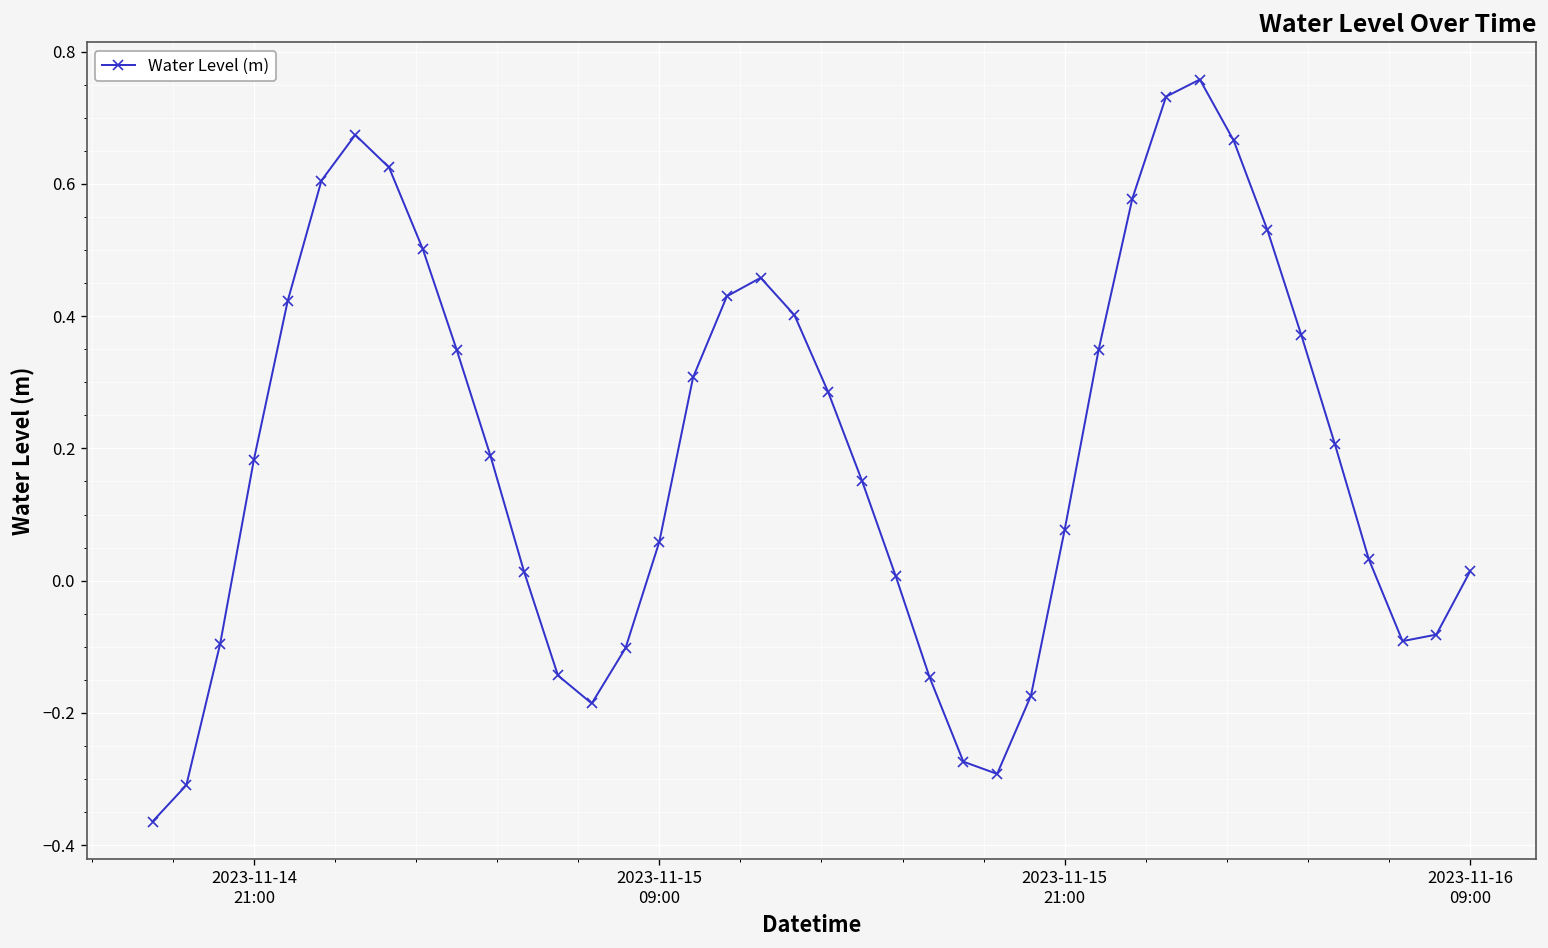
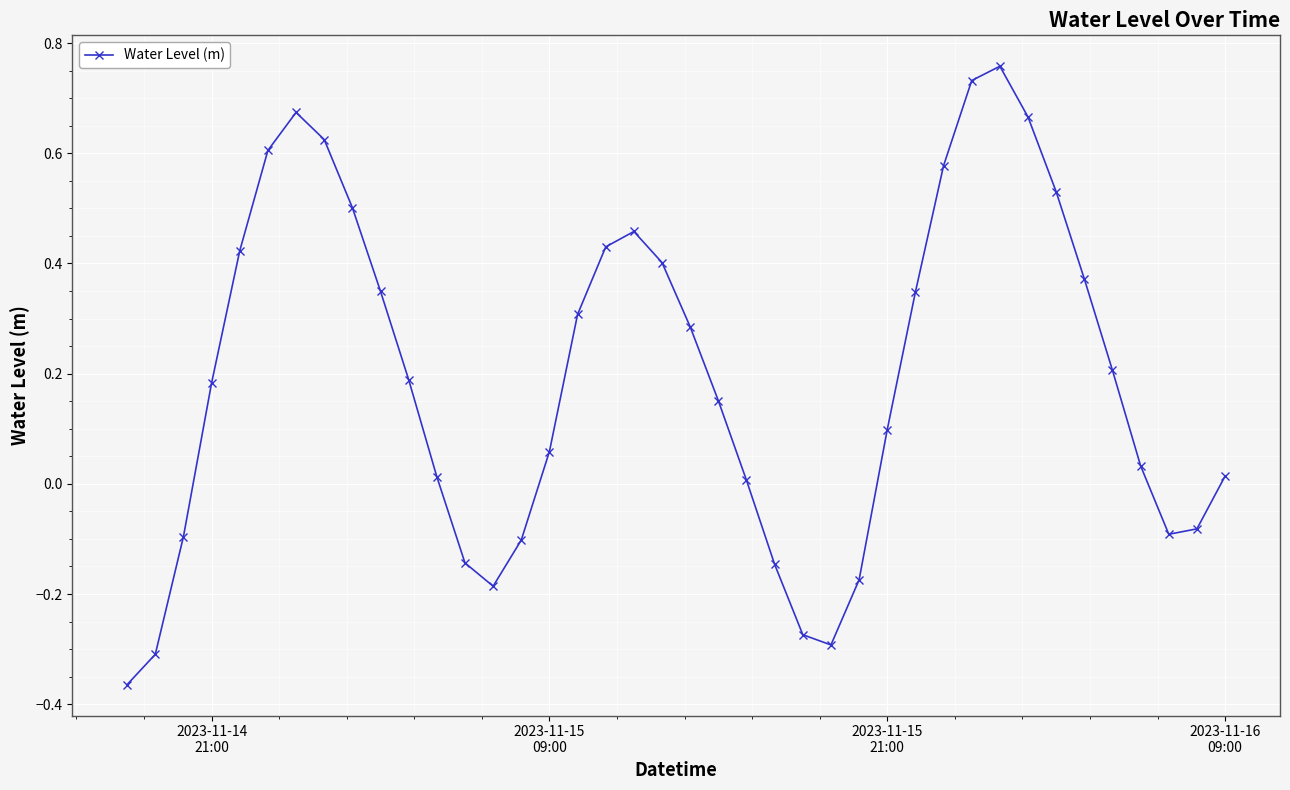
  {
    "2023-11-14 21:00": 0.18,
    "2023-11-15 09:00": 0.06,
-   "2023-11-15 21:00": 0.08,
+   "2023-11-15 21:00": 0.10,
    "2023-11-16 09:00": 0.01
  }
